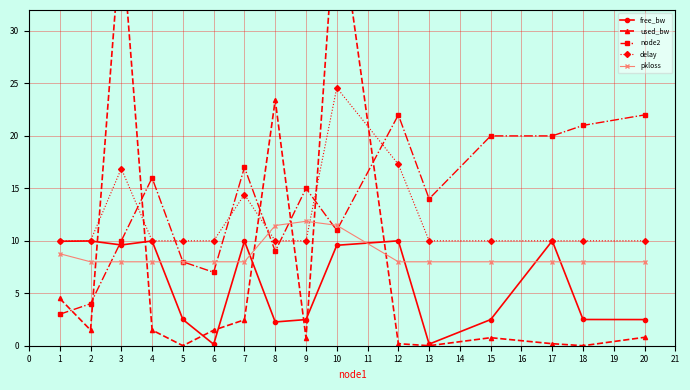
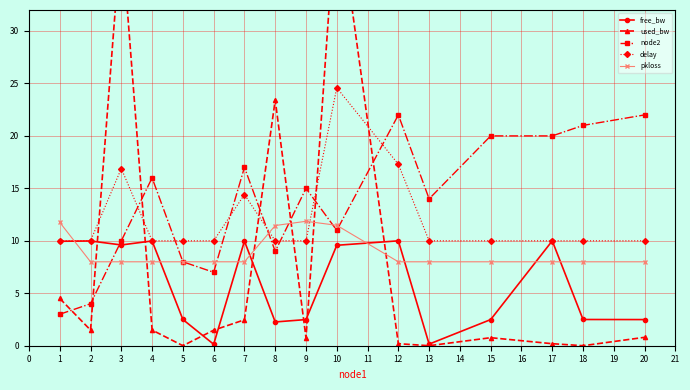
  {
    "pkloss": {
-     "1": 8.8,
+     "1": 11.8,
      "2": 8.0,
      "3": 8.0,
      "4": 8.0,
      "6": 8.0,
      "7": 8.0,
      "8": 11.5,
      "9": 11.9,
      "10": 11.5,
      "12": 8.0,
      "13": 8.0,
      "15": 8.0,
      "17": 8.0,
      "18": 8.0,
      "20": 8.0
    }
  }
